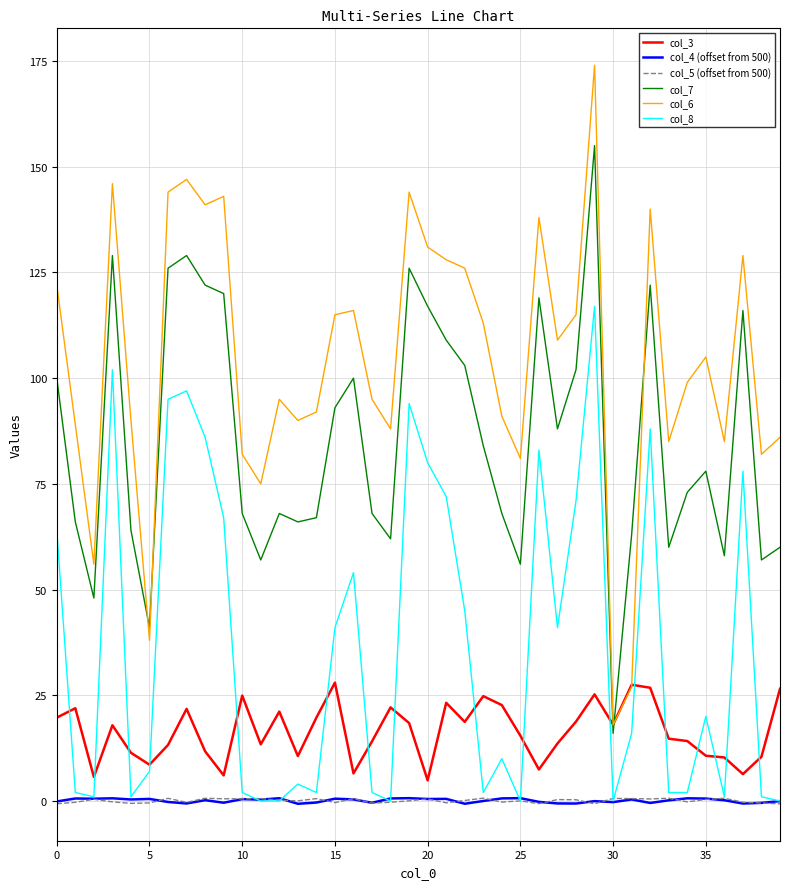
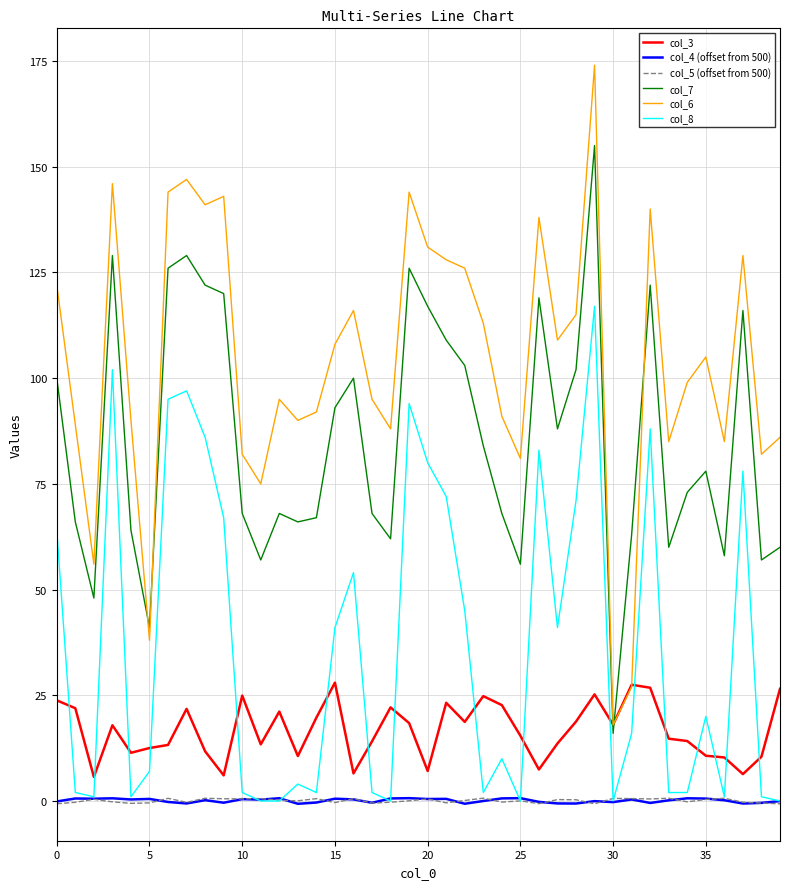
  {
    "col_3": {
-     "0": 20,
-     "5": 9,
+     "0": 24,
+     "5": 13,
      "10": 25,
      "15": 28,
-     "20": 5,
+     "20": 7,
      "25": 15,
      "35": 11
    },
    "col_4 (offset from 500)": {
      "5": 0,
      "15": 1,
      "25": 1
    },
    "col_5 (offset from 500)": {
      "5": 0,
      "15": 0,
      "30": 1
    },
    "col_7": {
      "0": 100,
      "5": 41,
      "10": 68,
      "15": 93,
      "20": 117,
      "25": 56,
      "30": 16,
      "35": 78
    },
    "col_6": {
      "0": 122,
      "5": 38,
      "10": 82,
-     "15": 115,
+     "15": 108,
      "20": 131,
      "25": 81,
      "35": 105
    },
    "col_8": {
      "0": 64,
      "5": 7,
      "10": 2,
      "15": 41,
      "20": 80,
      "35": 20
    }
  }
